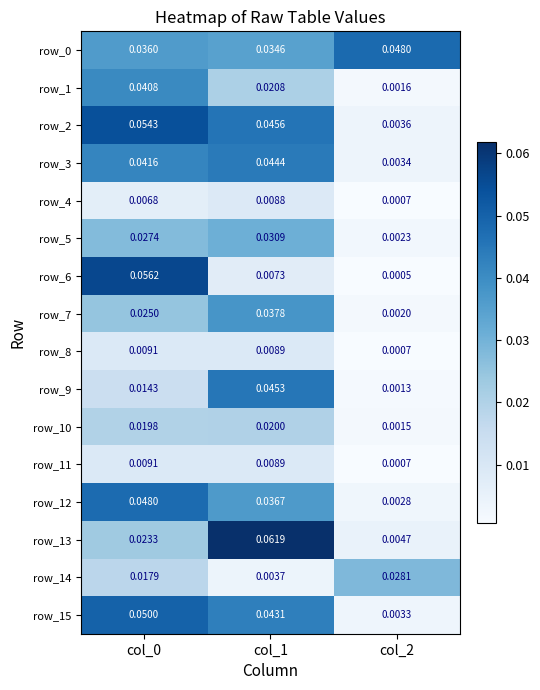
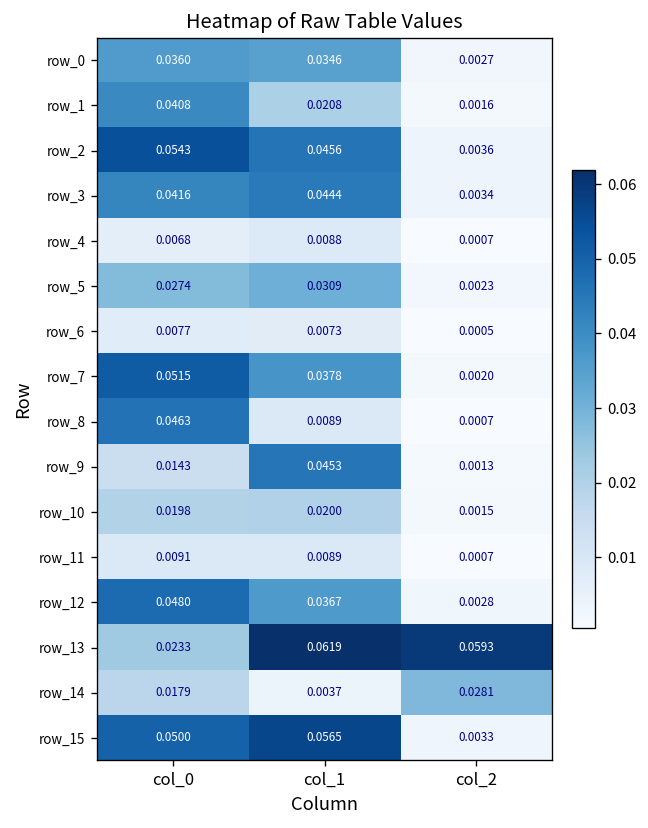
  {
    "row_0": {
      "col_0": 0.0360,
      "col_1": 0.0346,
-     "col_2": 0.0480
+     "col_2": 0.0027
    },
    "row_1": {
      "col_0": 0.0408,
      "col_1": 0.0208,
      "col_2": 0.0016
    },
    "row_2": {
      "col_0": 0.0543,
      "col_1": 0.0456,
      "col_2": 0.0036
    },
    "row_3": {
      "col_0": 0.0416,
      "col_1": 0.0444,
      "col_2": 0.0034
    },
    "row_4": {
      "col_0": 0.0068,
      "col_1": 0.0088,
      "col_2": 0.0007
    },
    "row_5": {
      "col_0": 0.0274,
      "col_1": 0.0309,
      "col_2": 0.0023
    },
    "row_6": {
-     "col_0": 0.0562,
+     "col_0": 0.0077,
      "col_1": 0.0073,
      "col_2": 0.0005
    },
    "row_7": {
-     "col_0": 0.0250,
+     "col_0": 0.0515,
      "col_1": 0.0378,
      "col_2": 0.0020
    },
    "row_8": {
-     "col_0": 0.0091,
+     "col_0": 0.0463,
      "col_1": 0.0089,
      "col_2": 0.0007
    },
    "row_9": {
      "col_0": 0.0143,
      "col_1": 0.0453,
      "col_2": 0.0013
    },
    "row_10": {
      "col_0": 0.0198,
      "col_1": 0.0200,
      "col_2": 0.0015
    },
    "row_11": {
      "col_0": 0.0091,
      "col_1": 0.0089,
      "col_2": 0.0007
    },
    "row_12": {
      "col_0": 0.0480,
      "col_1": 0.0367,
      "col_2": 0.0028
    },
    "row_13": {
      "col_0": 0.0233,
      "col_1": 0.0619,
-     "col_2": 0.0047
+     "col_2": 0.0593
    },
    "row_14": {
      "col_0": 0.0179,
      "col_1": 0.0037,
      "col_2": 0.0281
    },
    "row_15": {
      "col_0": 0.0500,
-     "col_1": 0.0431,
+     "col_1": 0.0565,
      "col_2": 0.0033
    }
  }
